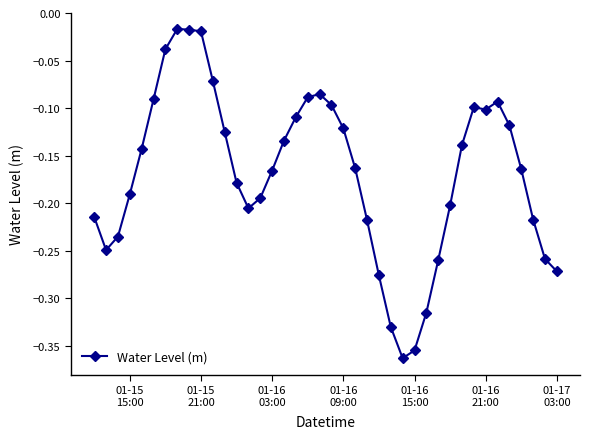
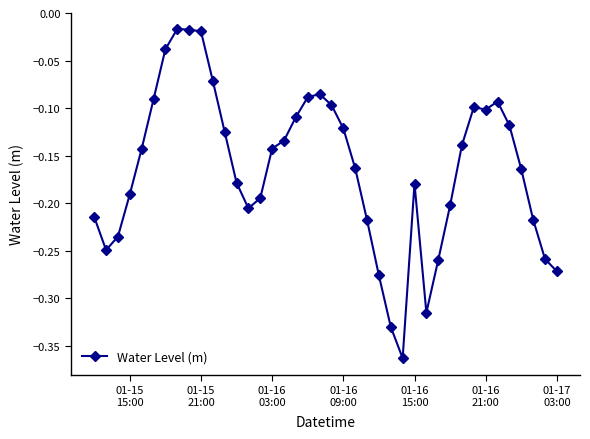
  {
    "01-15 15:00": -0.19,
    "01-15 21:00": -0.02,
-   "01-16 03:00": -0.17,
+   "01-16 03:00": -0.14,
    "01-16 09:00": -0.12,
-   "01-16 15:00": -0.35,
+   "01-16 15:00": -0.18,
    "01-16 21:00": -0.10,
    "01-17 03:00": -0.27
  }
